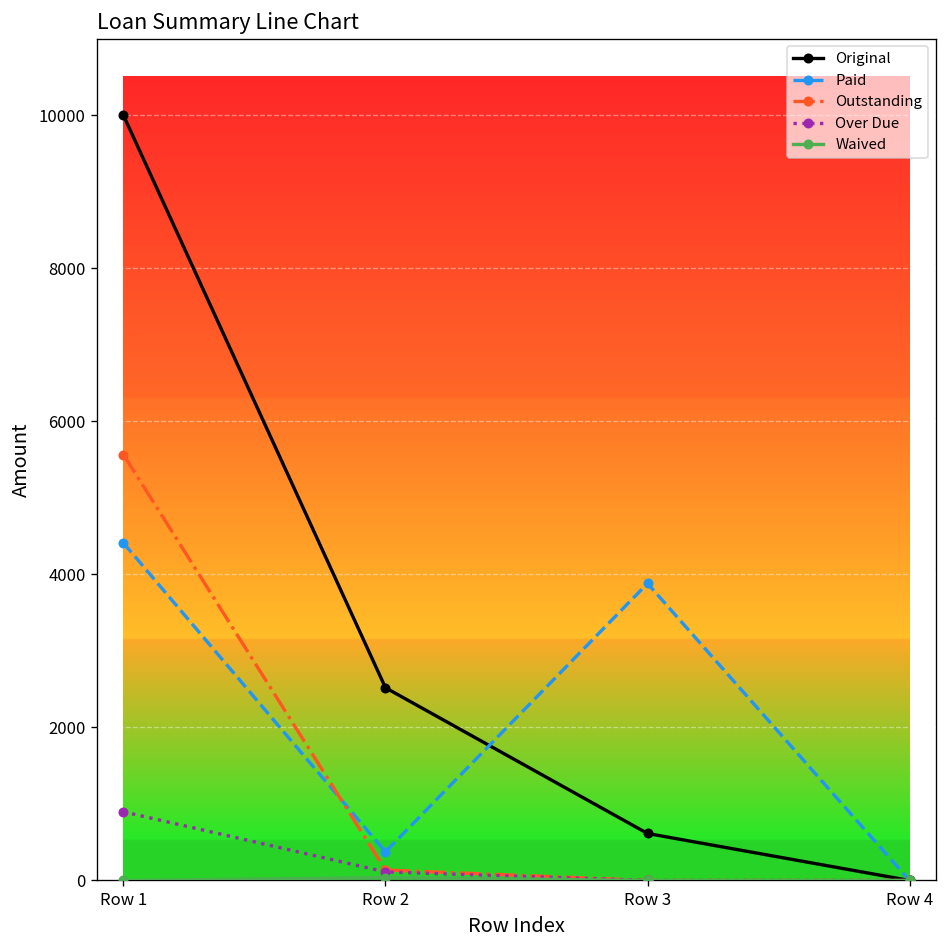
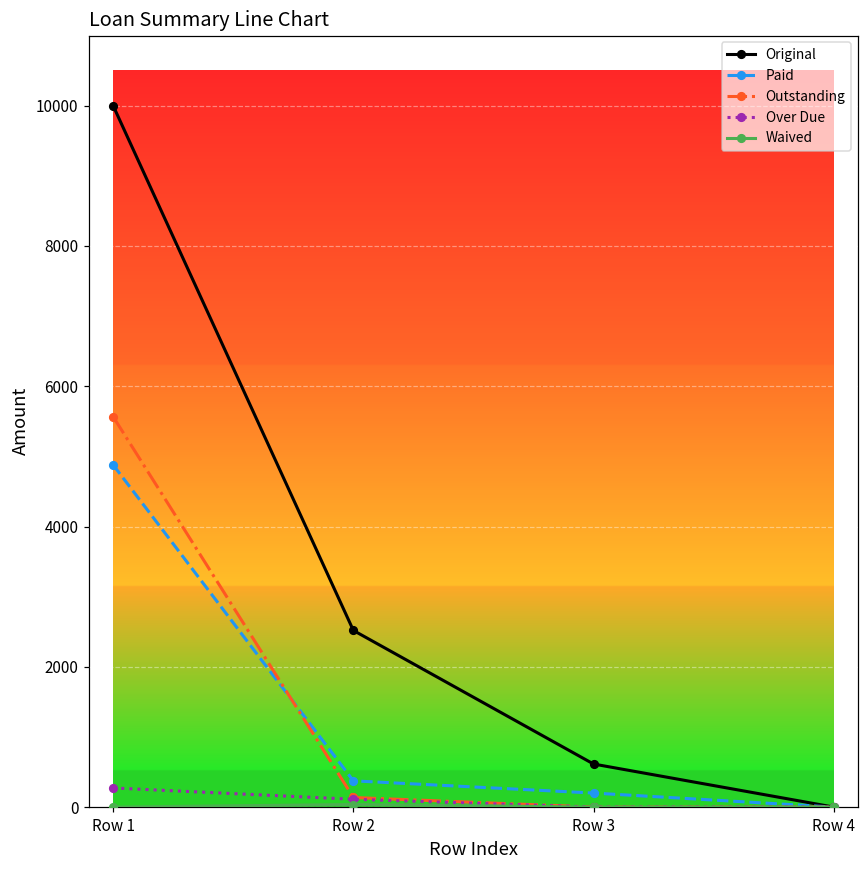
  {
    "Original": {
      "Row 1": 10000,
      "Row 2": 2500,
      "Row 3": 600
    },
    "Paid": {
-     "Row 1": 4400,
+     "Row 1": 4900,
      "Row 2": 400,
-     "Row 3": 3900
+     "Row 3": 200
    },
    "Outstanding": {
      "Row 1": 5600
    },
    "Over Due": {
-     "Row 1": 900
+     "Row 1": 300
    },
    "Waived": {
      "Row 1": 0,
      "Row 2": 0
    }
  }
